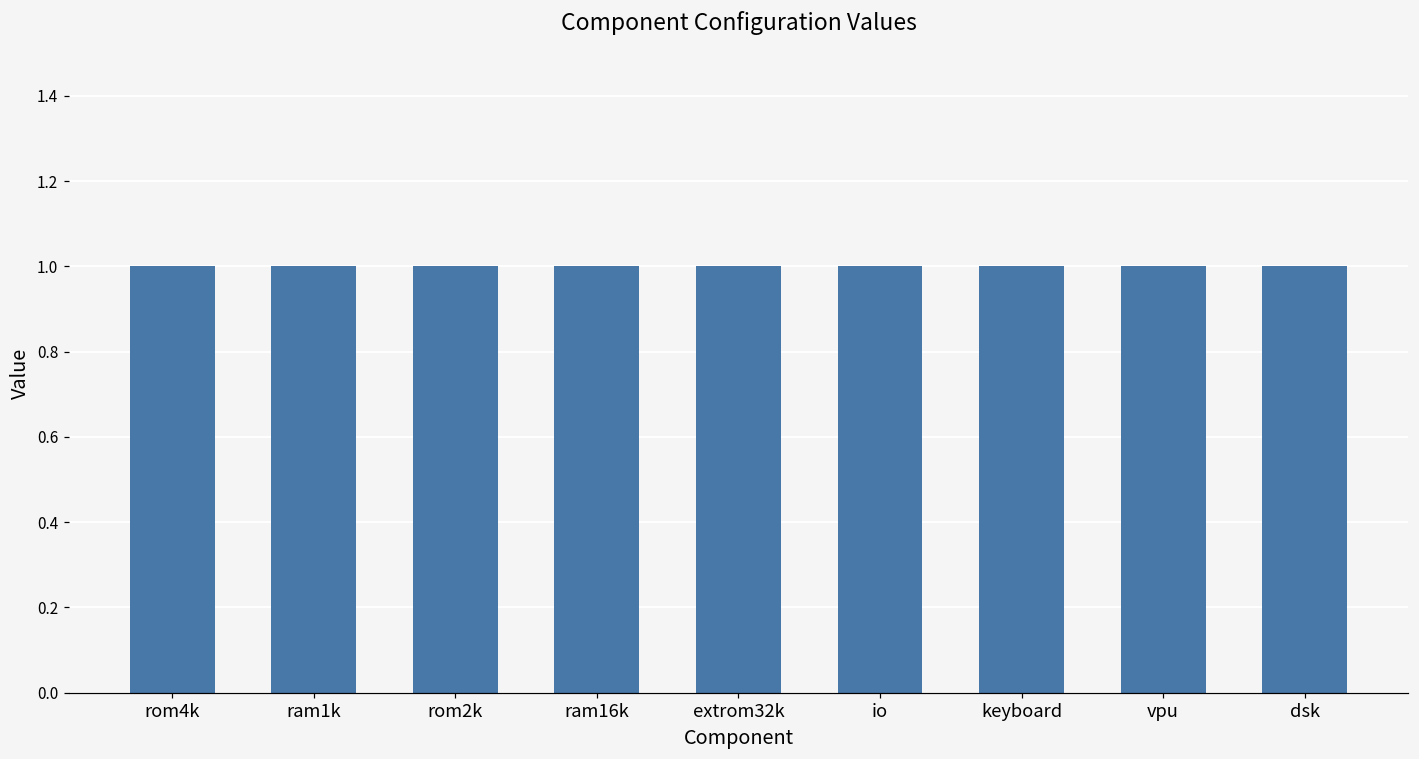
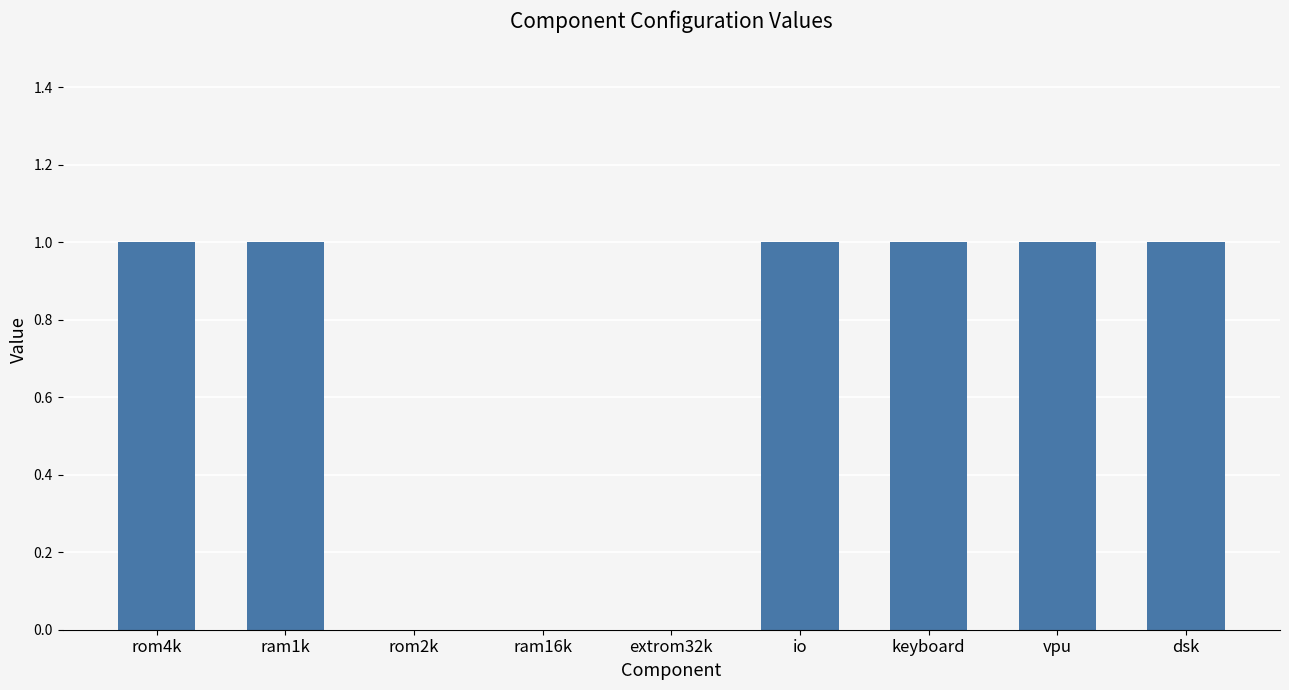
  {
    "rom4k": 1,
    "ram1k": 1,
-   "rom2k": 1,
-   "ram16k": 1,
-   "extrom32k": 1,
+   "rom2k": 0,
+   "ram16k": 0,
+   "extrom32k": 0,
    "io": 1,
    "keyboard": 1,
    "vpu": 1,
    "dsk": 1
  }
